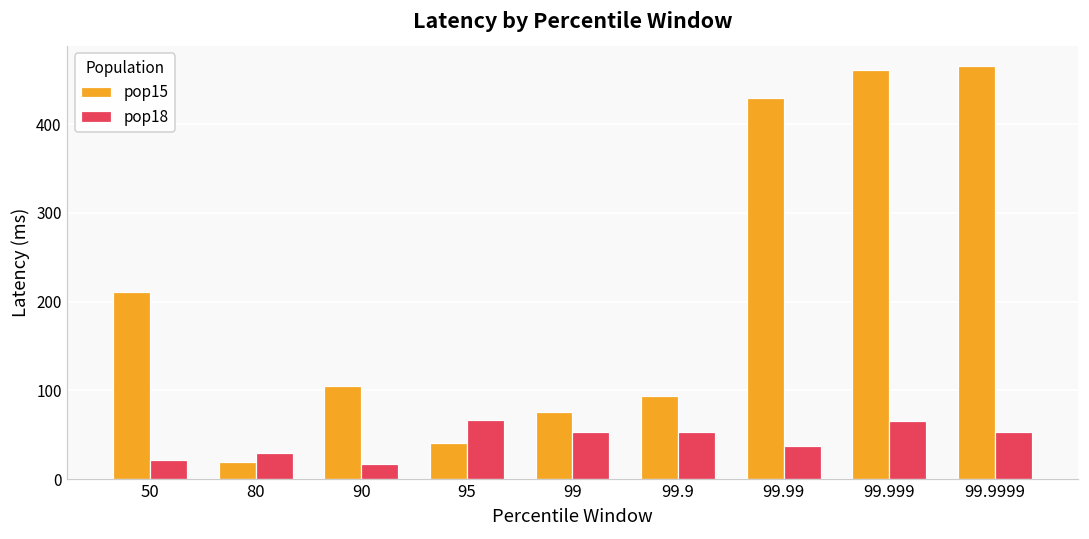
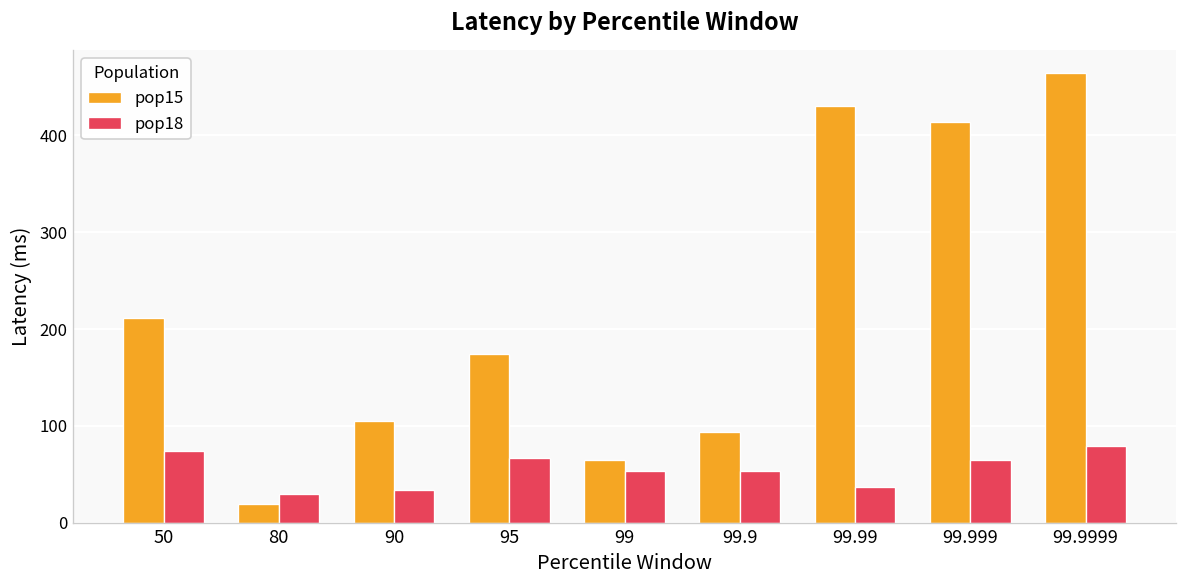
  {
    "pop15": {
      "50": 210,
      "80": 20,
      "90": 110,
-     "95": 40,
-     "99": 80,
+     "95": 170,
+     "99": 70,
      "99.9": 90,
      "99.99": 430,
-     "99.999": 460,
+     "99.999": 410,
      "99.9999": 470
    },
    "pop18": {
-     "50": 20,
+     "50": 70,
      "80": 30,
-     "90": 20,
+     "90": 30,
      "95": 70,
      "99": 50,
      "99.9": 50,
      "99.99": 40,
      "99.999": 70,
-     "99.9999": 50
+     "99.9999": 80
    }
  }
